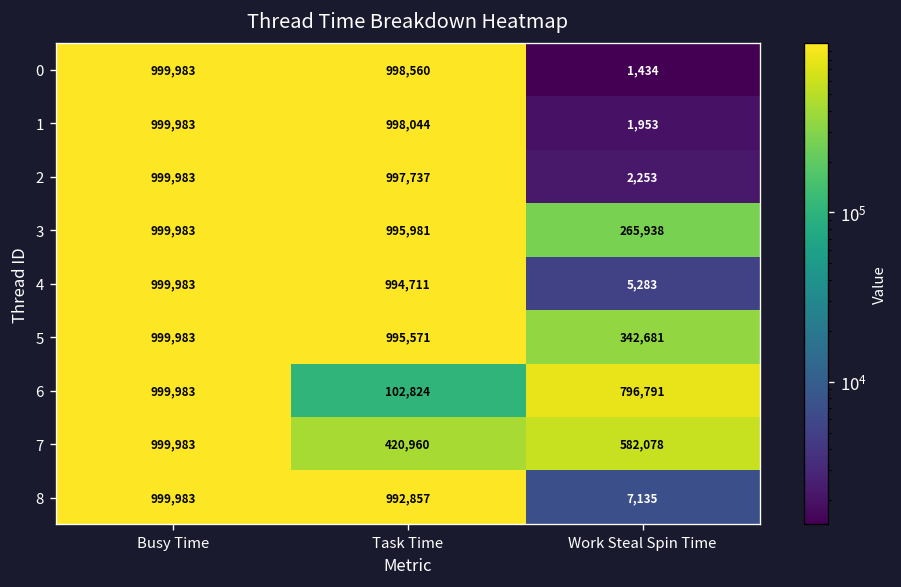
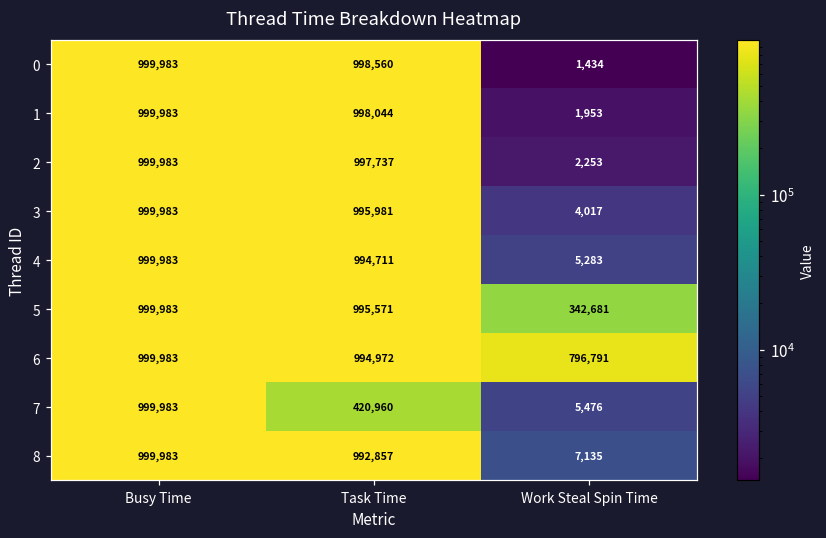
  {
    "0": {
      "Busy Time": "999,983",
      "Task Time": "998,560",
      "Work Steal Spin Time": "1,434"
    },
    "1": {
      "Busy Time": "999,983",
      "Task Time": "998,044",
      "Work Steal Spin Time": "1,953"
    },
    "2": {
      "Busy Time": "999,983",
      "Task Time": "997,737",
      "Work Steal Spin Time": "2,253"
    },
    "3": {
      "Busy Time": "999,983",
      "Task Time": "995,981",
-     "Work Steal Spin Time": "265,938"
+     "Work Steal Spin Time": "4,017"
    },
    "4": {
      "Busy Time": "999,983",
      "Task Time": "994,711",
      "Work Steal Spin Time": "5,283"
    },
    "5": {
      "Busy Time": "999,983",
      "Task Time": "995,571",
      "Work Steal Spin Time": "342,681"
    },
    "6": {
      "Busy Time": "999,983",
-     "Task Time": "102,824",
+     "Task Time": "994,972",
      "Work Steal Spin Time": "796,791"
    },
    "7": {
      "Busy Time": "999,983",
      "Task Time": "420,960",
-     "Work Steal Spin Time": "582,078"
+     "Work Steal Spin Time": "5,476"
    },
    "8": {
      "Busy Time": "999,983",
      "Task Time": "992,857",
      "Work Steal Spin Time": "7,135"
    }
  }
